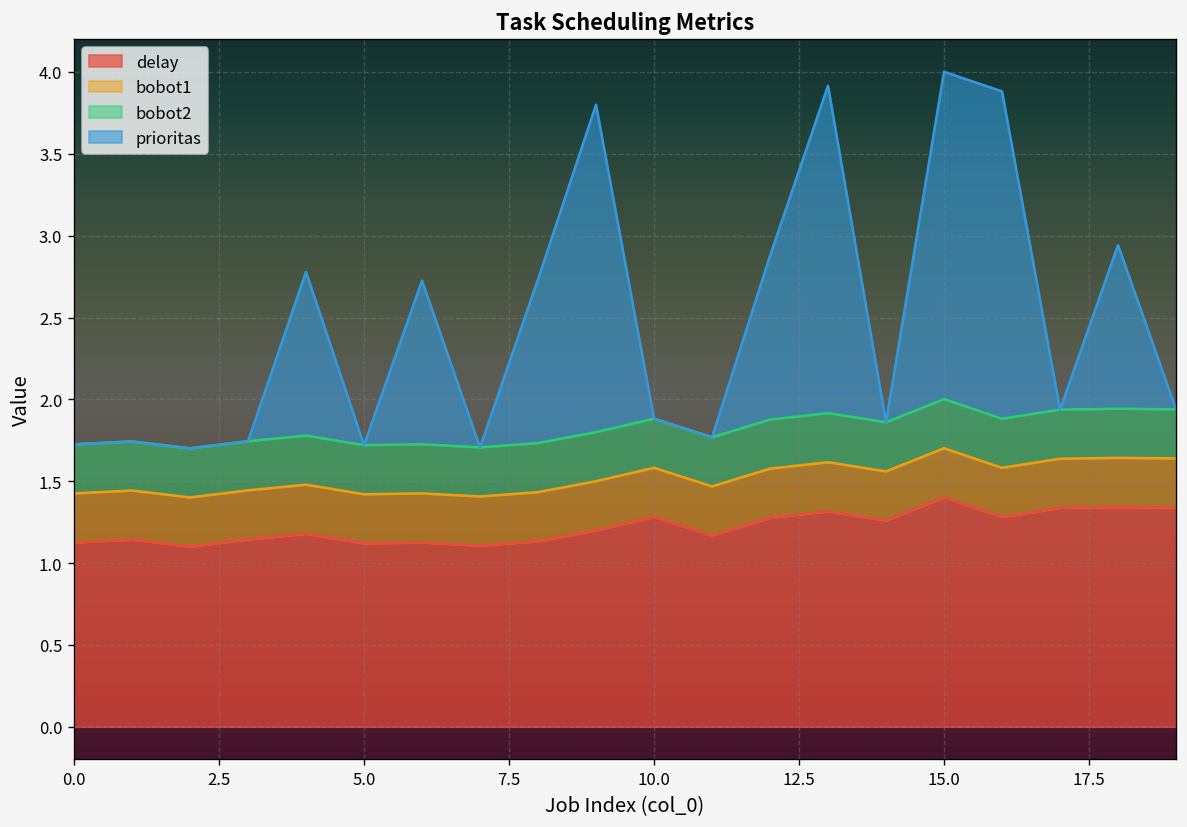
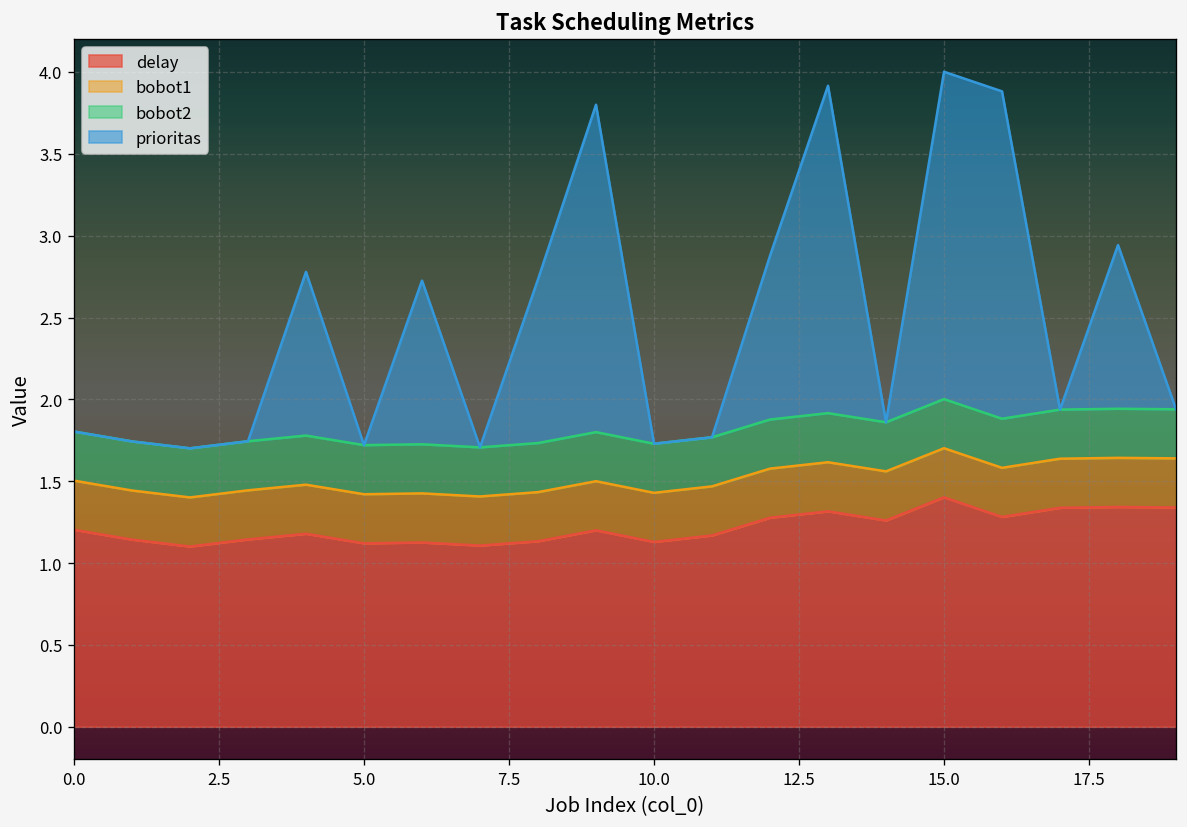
  {
    "delay": {
-     "0.0": 1.13,
+     "0.0": 1.20,
      "5.0": 1.12,
-     "10.0": 1.28,
+     "10.0": 1.13,
      "15.0": 1.40
    },
    "bobot1": {
      "0.0": 0.30,
      "5.0": 0.30,
      "10.0": 0.30,
      "15.0": 0.30
    },
    "bobot2": {
      "15.0": 0.30
    },
    "prioritas": {
      "15.0": 2.00
    }
  }
